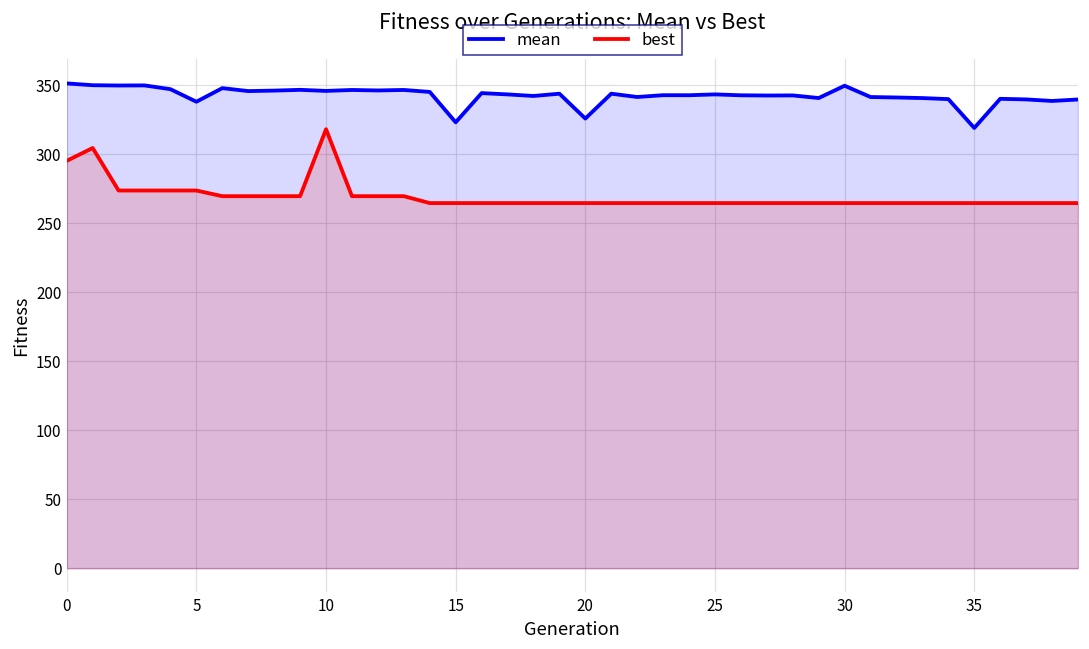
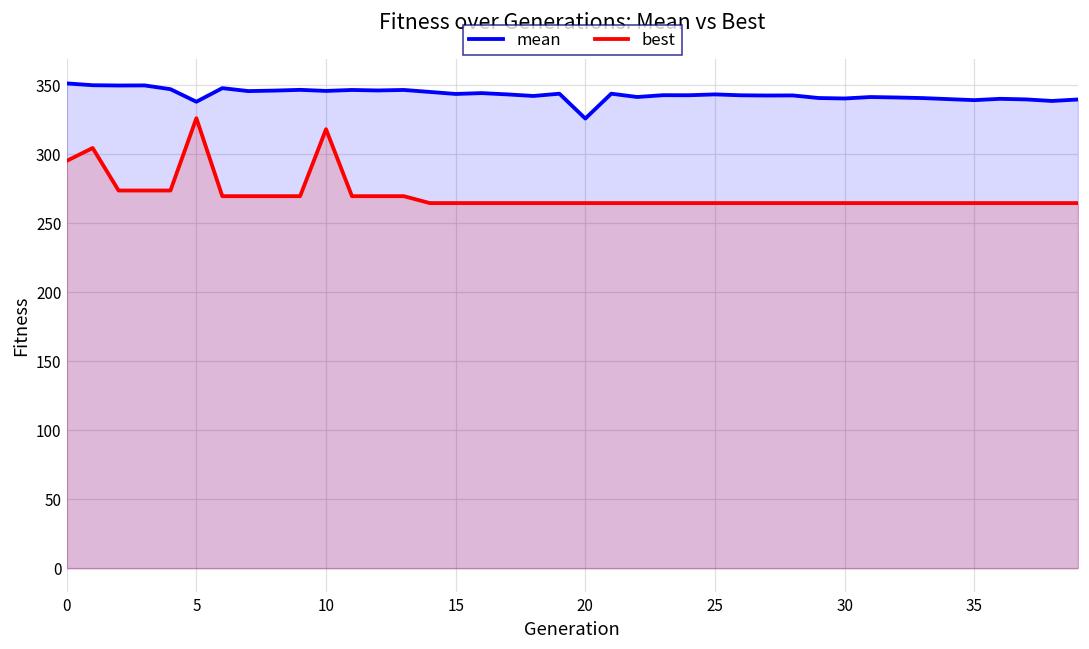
  {
    "mean": {
      "0": 351,
      "5": 338,
      "10": 346,
-     "15": 323,
+     "15": 344,
      "20": 326,
      "25": 343,
-     "30": 349,
-     "35": 319
+     "30": 340,
+     "35": 339
    },
    "best": {
      "0": 295,
-     "5": 274,
+     "5": 326,
      "10": 318,
      "15": 265,
      "20": 265,
      "25": 265,
      "30": 265,
      "35": 265
    }
  }
